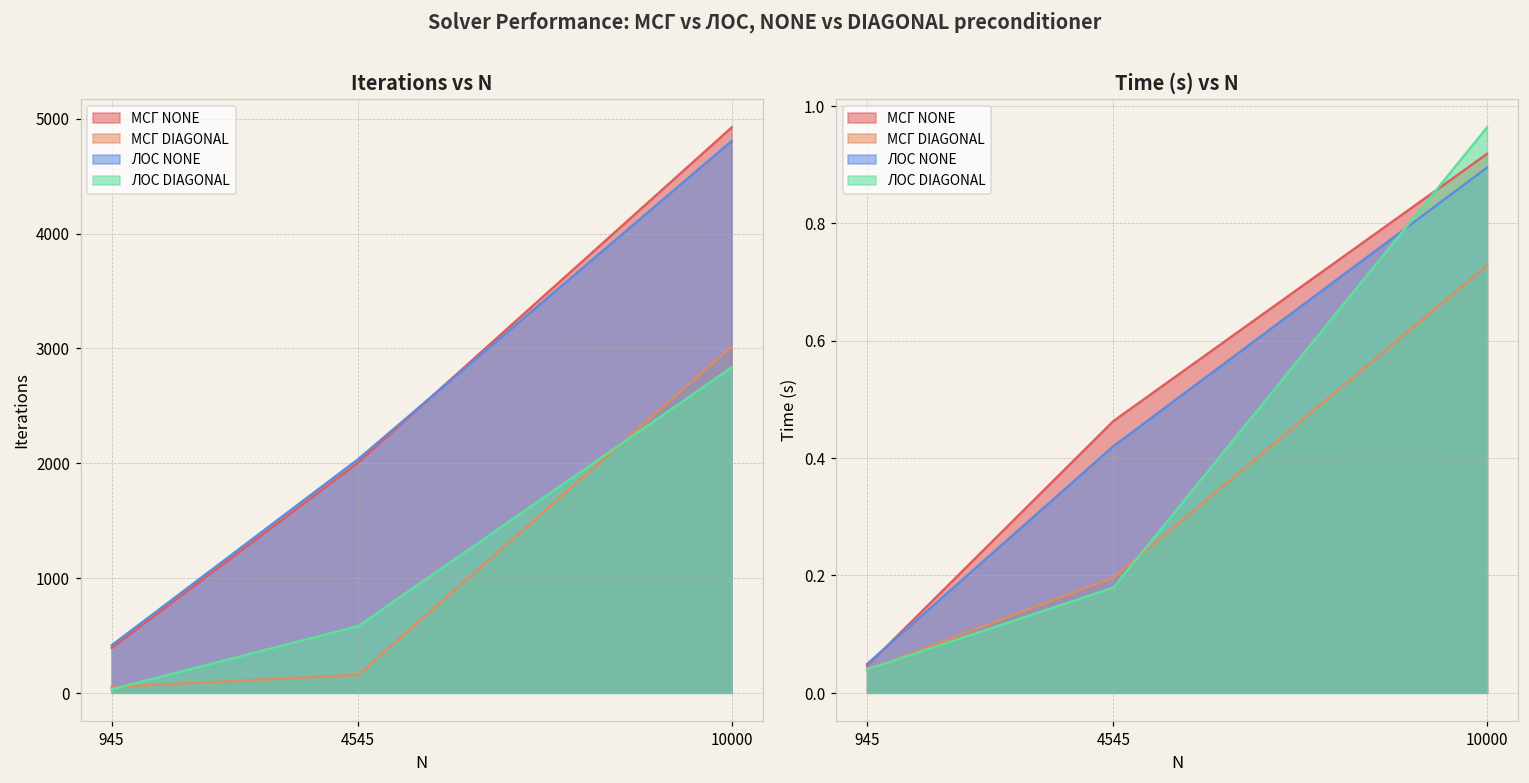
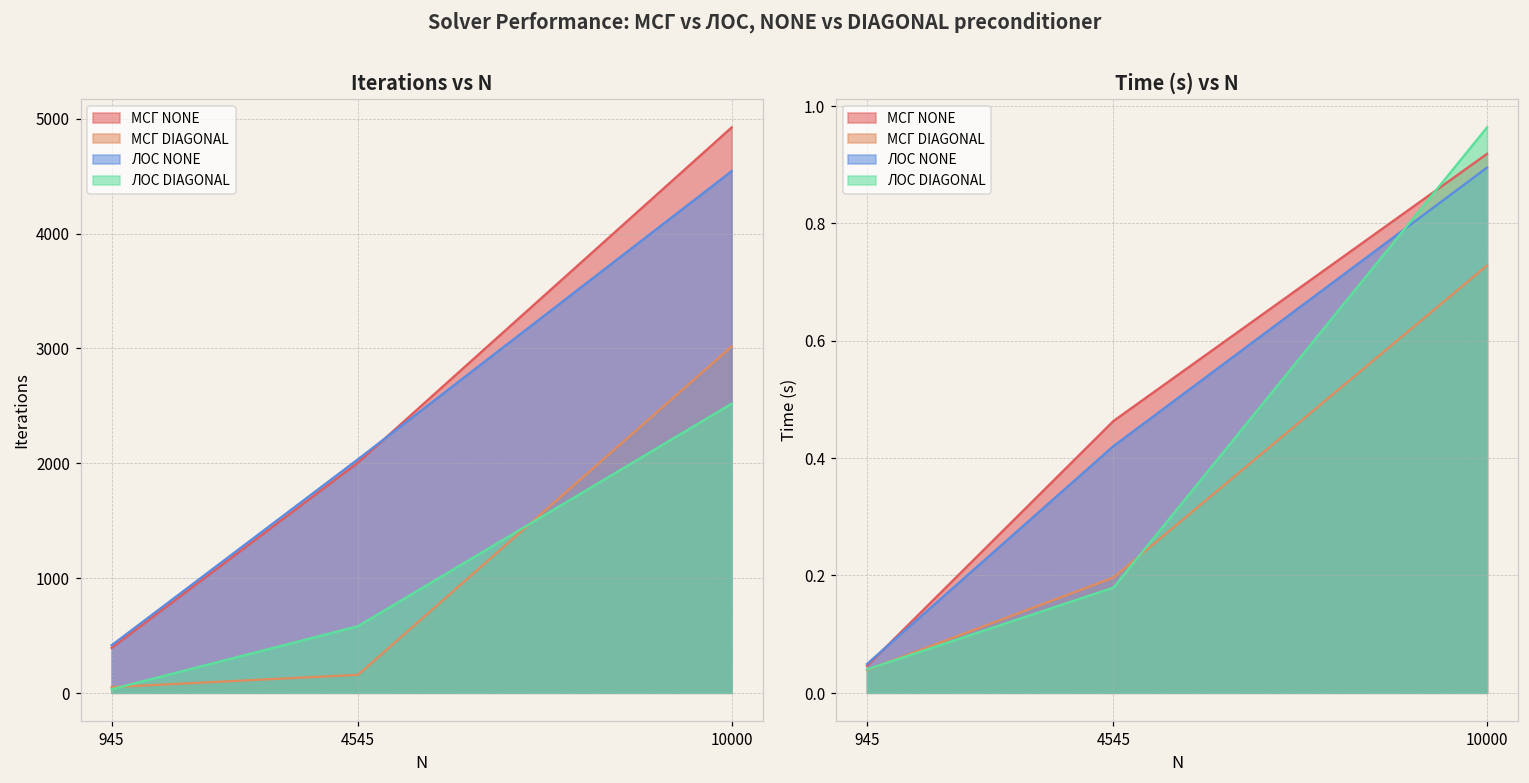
  {
    "Iterations vs N": {
      "ЛОС NONE": {
        "4545": 2040,
-       "10000": 4810
+       "10000": 4540
      },
      "ЛОС DIAGONAL": {
        "4545": 580,
-       "10000": 2840
+       "10000": 2520
      }
    },
    "Time (s) vs N": {
      "ЛОС NONE": {
        "4545": 0.42,
        "10000": 0.90
      },
      "ЛОС DIAGONAL": {
        "4545": 0.18,
        "10000": 0.96
      }
    }
  }
